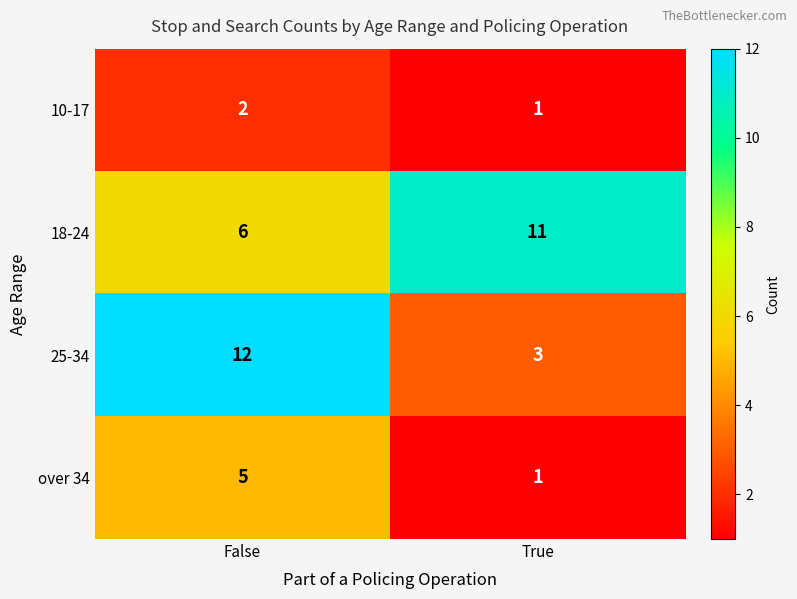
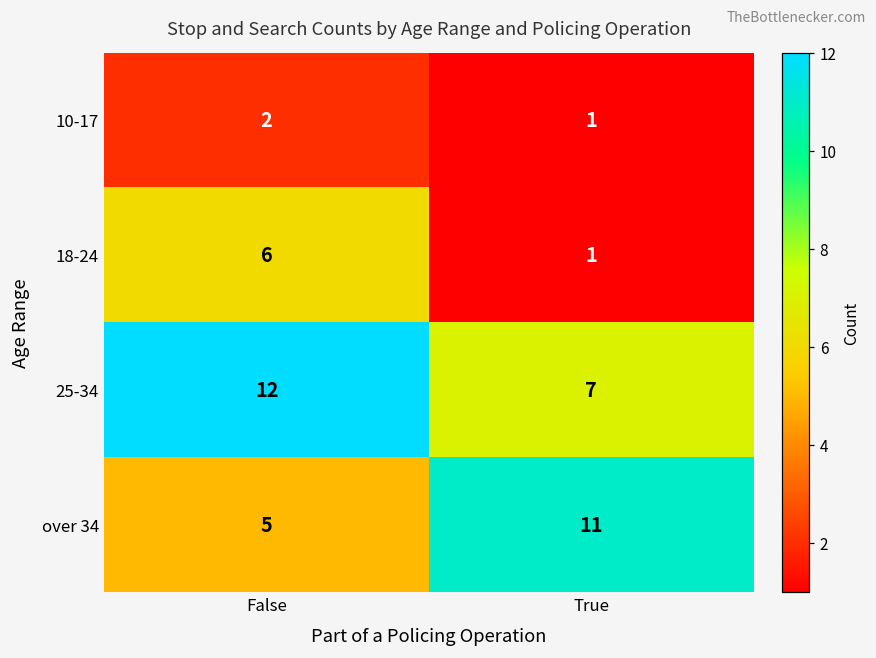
  {
    "10-17": {
      "False": 2,
      "True": 1
    },
    "18-24": {
      "False": 6,
-     "True": 11
+     "True": 1
    },
    "25-34": {
      "False": 12,
-     "True": 3
+     "True": 7
    },
    "over 34": {
      "False": 5,
-     "True": 1
+     "True": 11
    }
  }
